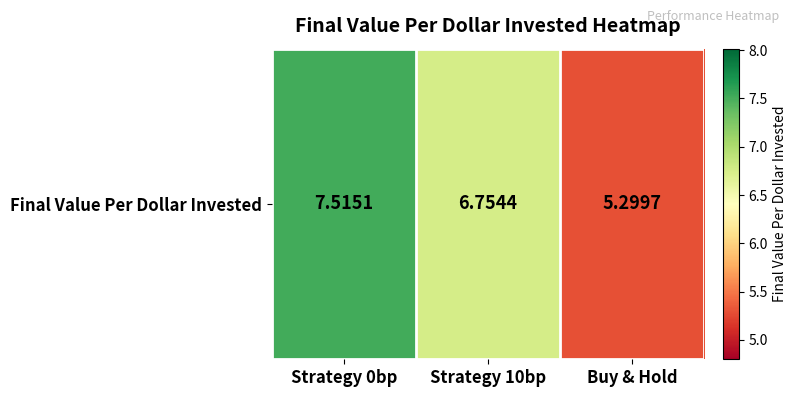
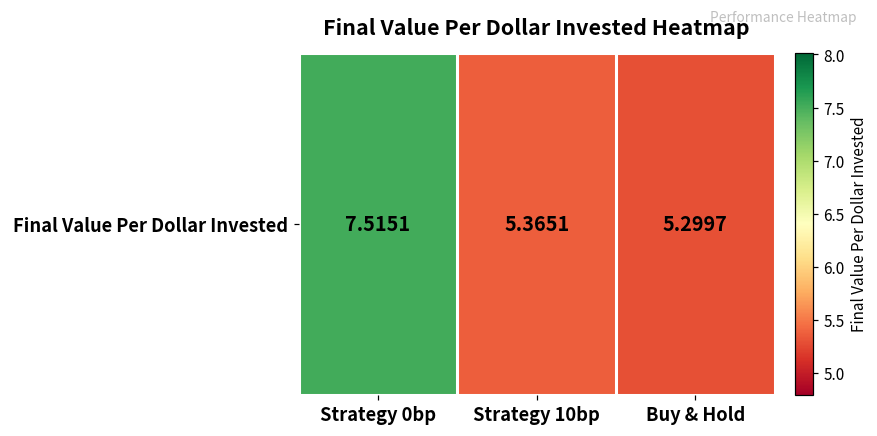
  {
    "Final Value Per Dollar Invested": {
      "Strategy 0bp": 7.5151,
-     "Strategy 10bp": 6.7544,
+     "Strategy 10bp": 5.3651,
      "Buy & Hold": 5.2997
    }
  }
